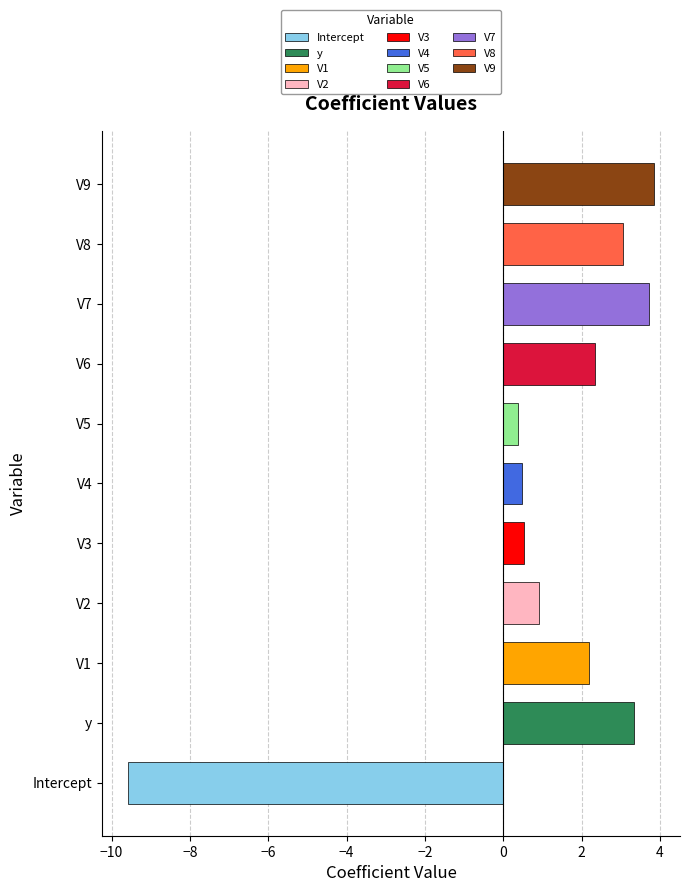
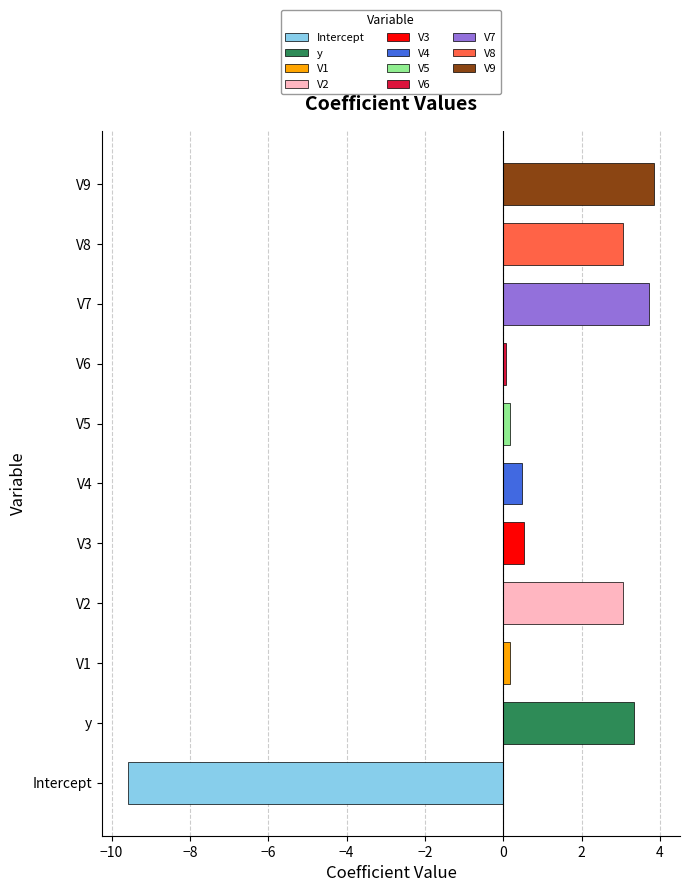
  {
    "V9": 3.8,
    "V8": 3.0,
    "V7": 3.7,
-   "V6": 2.3,
-   "V5": 0.4,
+   "V6": 0.1,
+   "V5": 0.2,
    "V4": 0.5,
    "V3": 0.5,
-   "V2": 0.9,
-   "V1": 2.2,
+   "V2": 3.1,
+   "V1": 0.2,
    "y": 3.3,
    "Intercept": -9.6
  }
